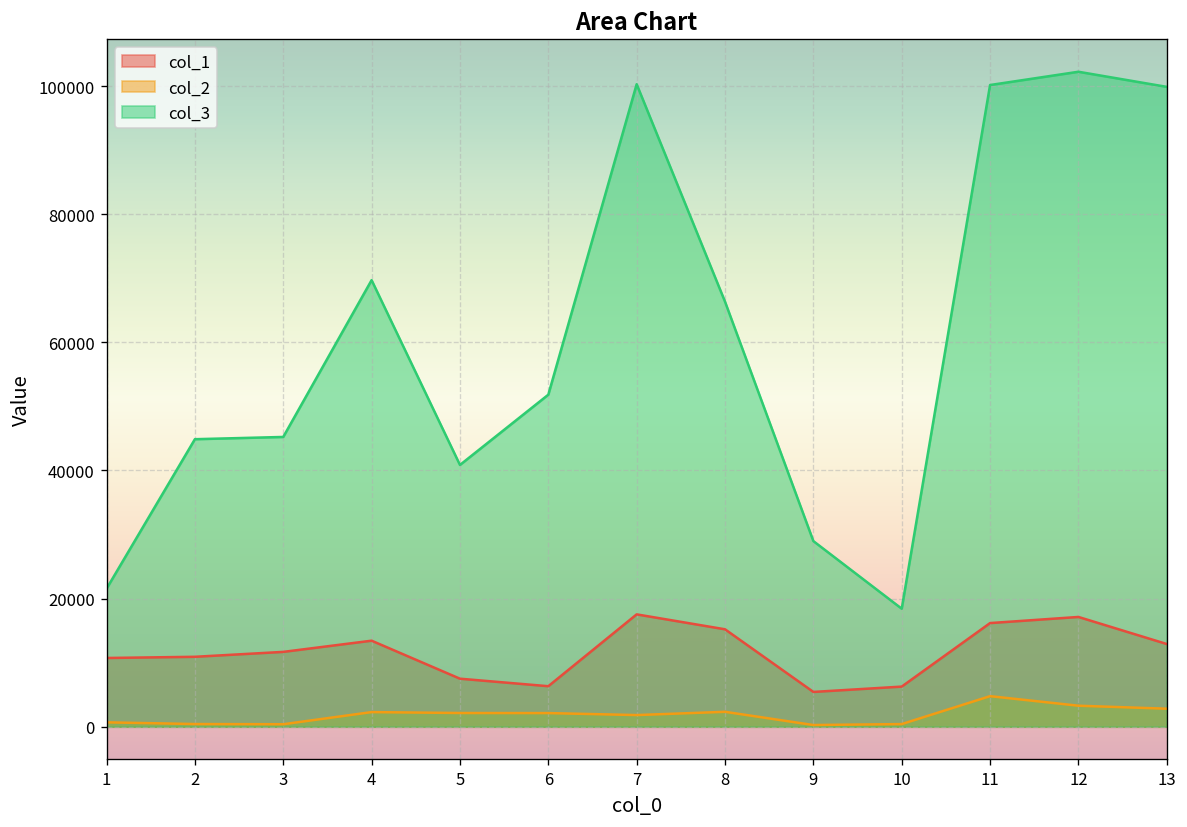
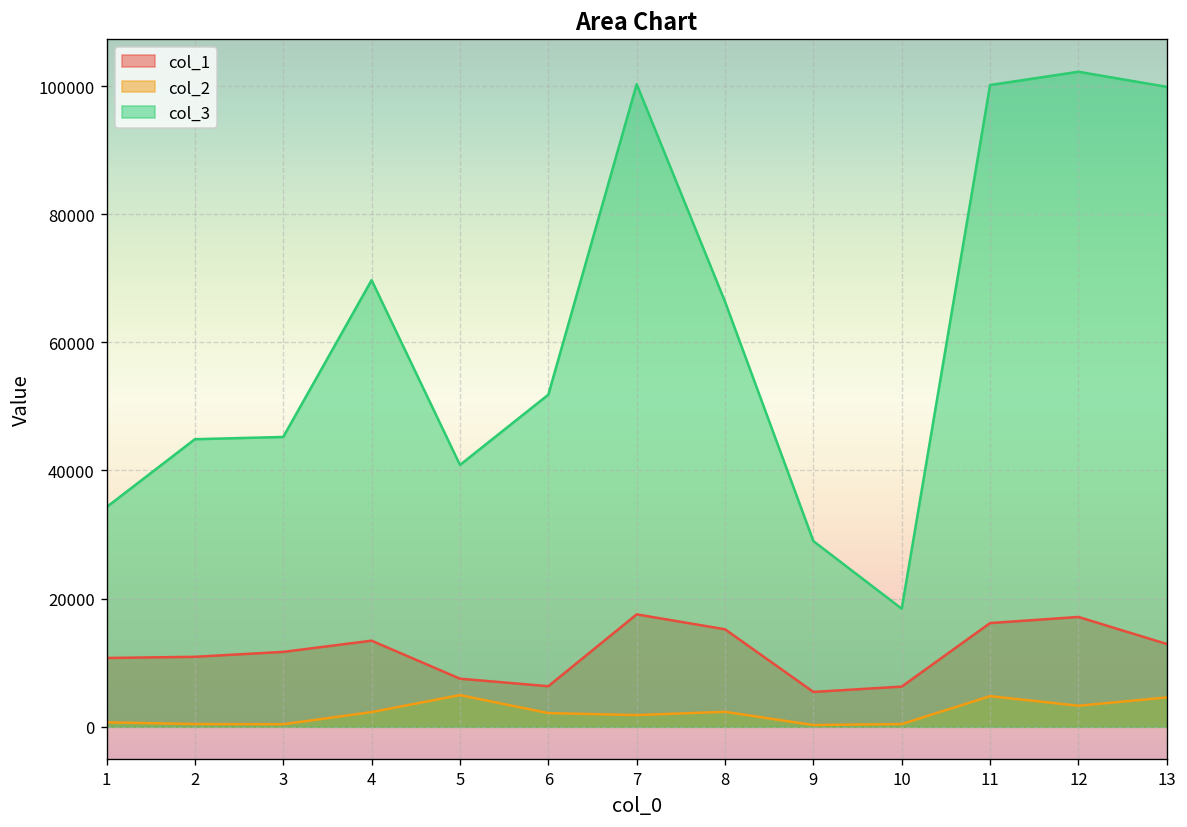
  {
    "col_1": {
      "1": 11000,
      "2": 11000,
      "3": 12000,
      "4": 13000,
      "5": 7000,
      "6": 6000,
      "7": 18000,
      "8": 15000,
      "9": 5000,
      "10": 6000,
      "11": 16000,
      "12": 17000,
      "13": 13000
    },
    "col_2": {
      "1": 1000,
      "2": 0,
      "3": 0,
      "4": 2000,
-     "5": 2000,
+     "5": 5000,
      "6": 2000,
      "7": 2000,
      "8": 2000,
      "9": 0,
      "10": 0,
      "11": 5000,
      "12": 3000,
-     "13": 3000
+     "13": 5000
    },
    "col_3": {
-     "1": 22000,
+     "1": 34000,
      "2": 45000,
      "3": 45000,
      "4": 70000,
      "5": 41000,
      "6": 52000,
      "7": 100000,
      "8": 66000,
      "9": 29000,
      "10": 18000,
      "11": 100000,
      "12": 102000,
      "13": 100000
    }
  }
